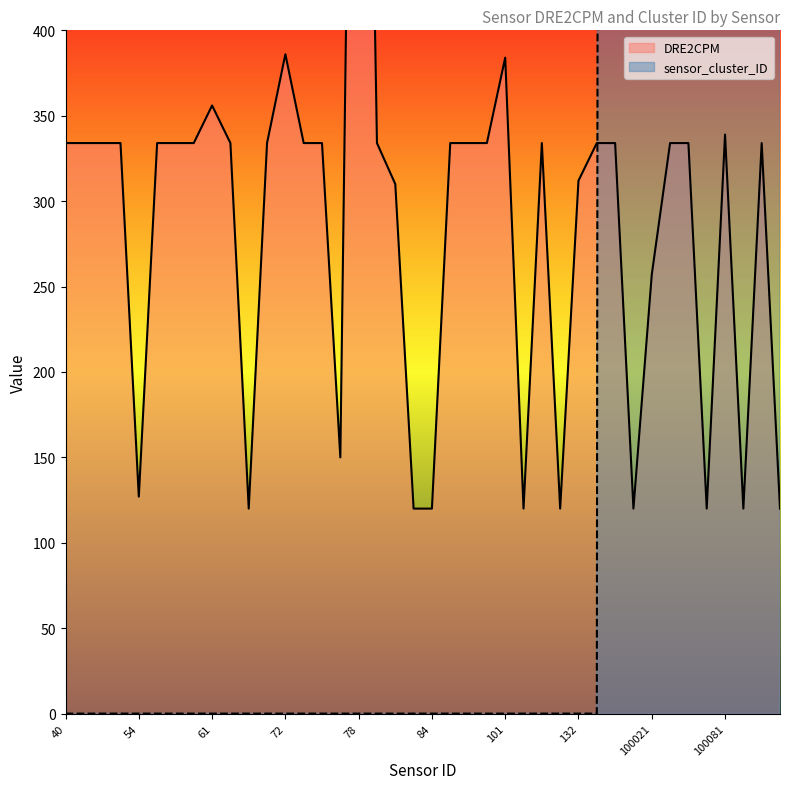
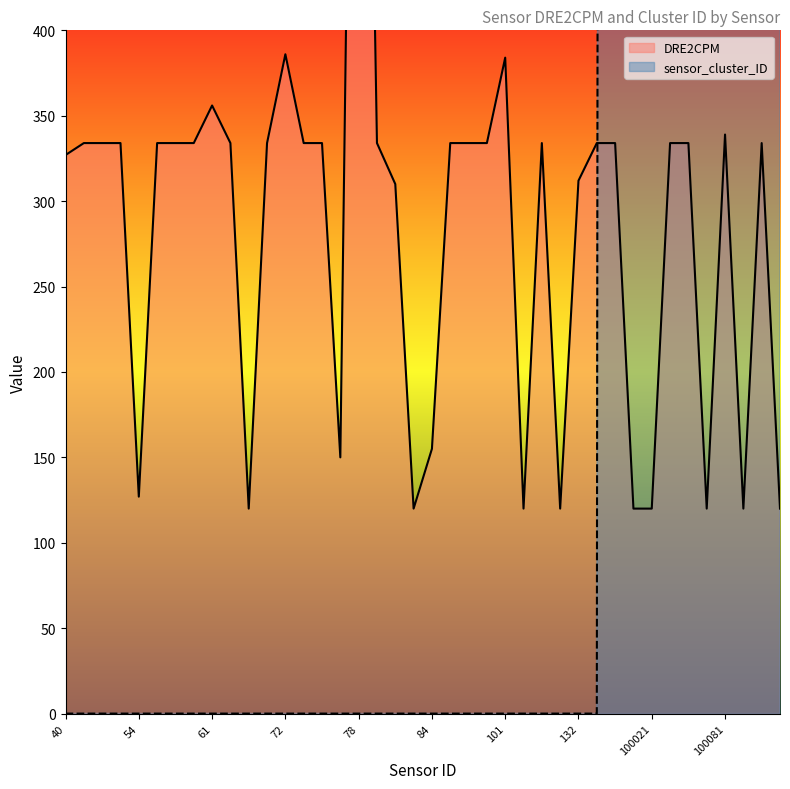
  {
    "DRE2CPM": {
-     "40": 334,
+     "40": 327,
      "54": 127,
      "61": 356,
      "72": 386,
-     "84": 120,
+     "84": 155,
      "101": 384,
      "132": 312,
-     "100021": 257,
+     "100021": 120,
      "100081": 339
    },
    "sensor_cluster_ID": {
      "40": 0,
      "54": 0,
      "61": 0,
      "72": 0,
      "78": 0,
      "84": 0,
      "101": 0,
      "132": 0
    }
  }
